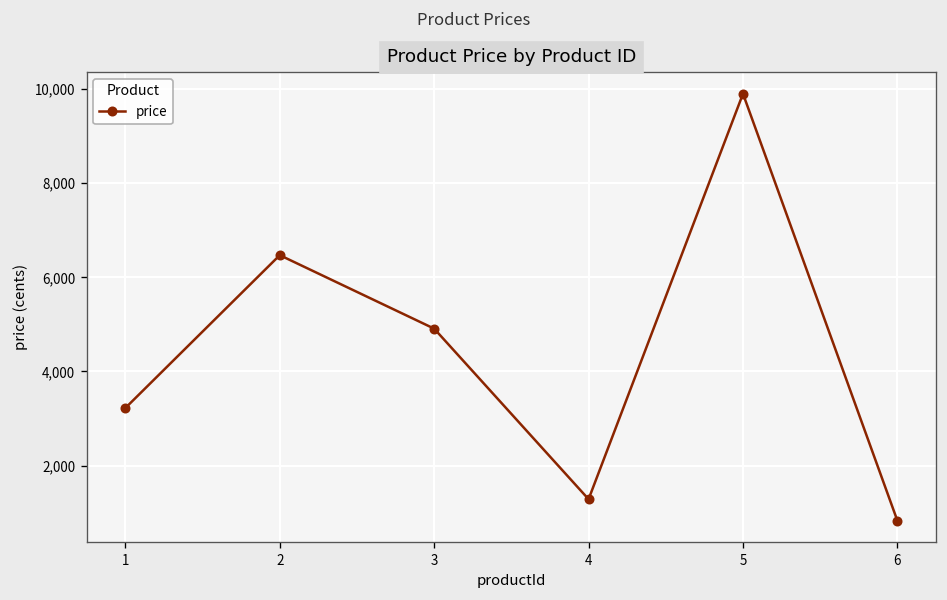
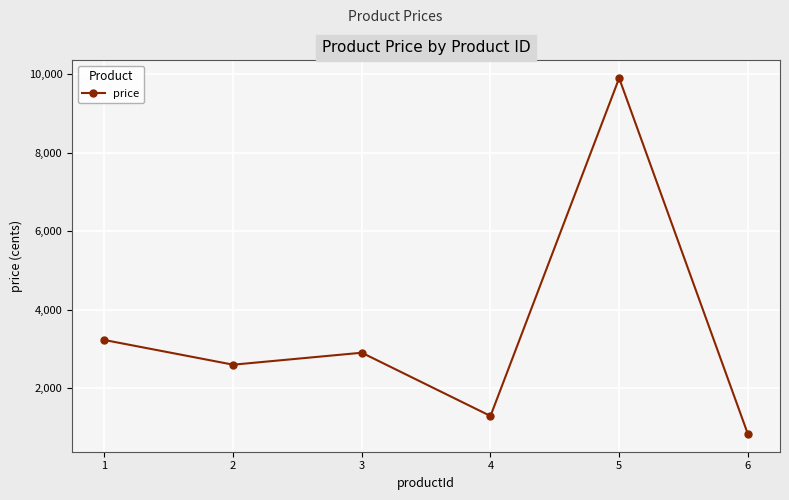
  {
    "1": "3,200",
-   "2": "6,500",
-   "3": "4,900",
+   "2": "2,600",
+   "3": "2,900",
    "4": "1,300",
    "5": "9,900",
    "6": "800"
  }
